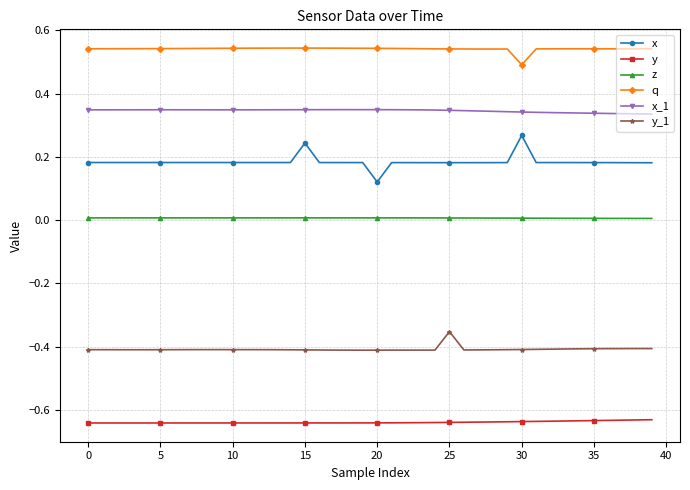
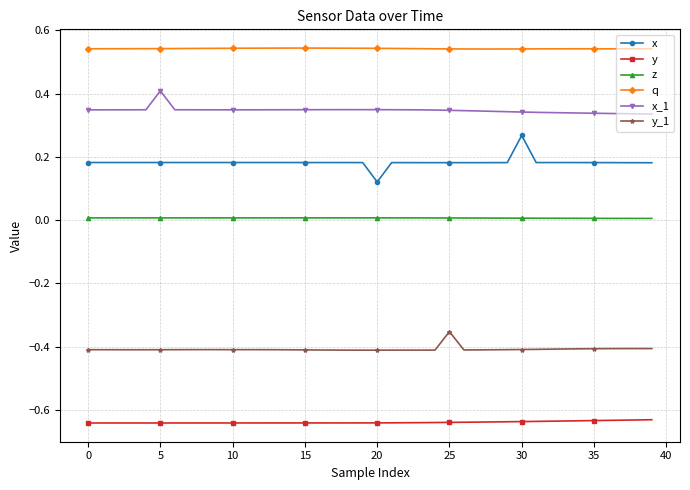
  {
    "x": {
      "0": 0.18,
      "5": 0.18,
      "10": 0.18,
-     "15": 0.24,
+     "15": 0.18,
      "20": 0.12,
      "25": 0.18,
      "30": 0.27,
      "35": 0.18
    },
    "y": {
      "0": -0.64,
      "5": -0.64,
      "10": -0.64,
      "15": -0.64,
      "20": -0.64,
      "25": -0.64,
      "30": -0.64,
      "35": -0.63
    },
    "z": {
      "0": 0.01,
      "5": 0.01,
      "10": 0.01,
      "15": 0.01,
      "20": 0.01,
      "25": 0.01,
      "30": 0.01,
      "35": 0.01
    },
    "q": {
      "0": 0.54,
      "5": 0.54,
      "10": 0.54,
      "15": 0.54,
      "20": 0.54,
      "25": 0.54,
-     "30": 0.49,
+     "30": 0.54,
      "35": 0.54
    },
    "x_1": {
      "0": 0.35,
-     "5": 0.35,
+     "5": 0.41,
      "10": 0.35,
      "15": 0.35,
      "20": 0.35,
      "25": 0.35,
      "30": 0.34,
      "35": 0.34
    },
    "y_1": {
      "0": -0.41,
      "5": -0.41,
      "10": -0.41,
      "15": -0.41,
      "20": -0.41,
      "25": -0.35,
      "30": -0.41,
      "35": -0.41
    }
  }
